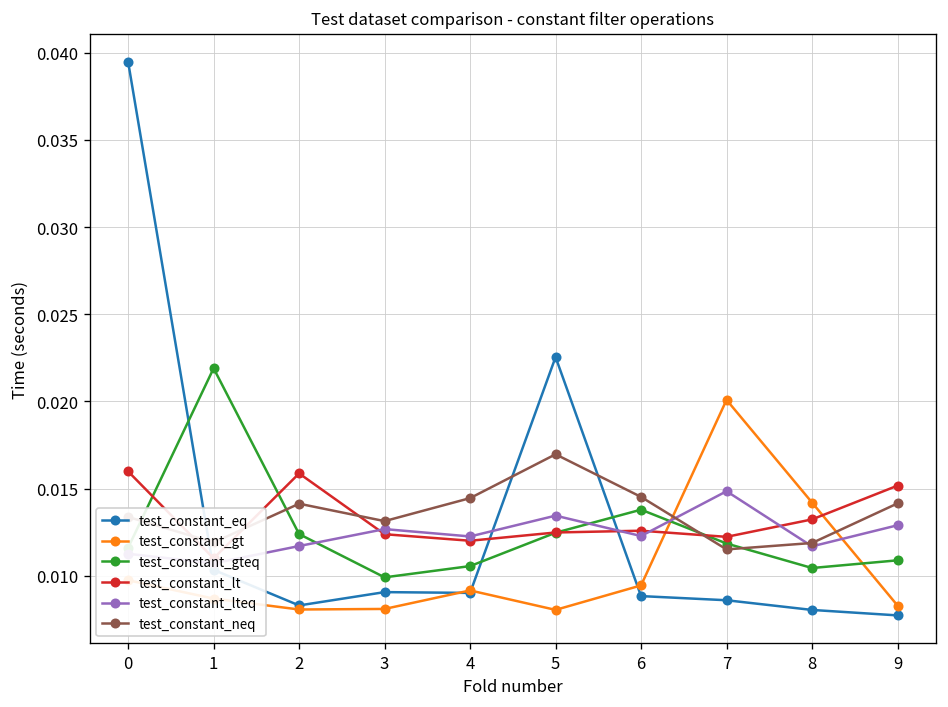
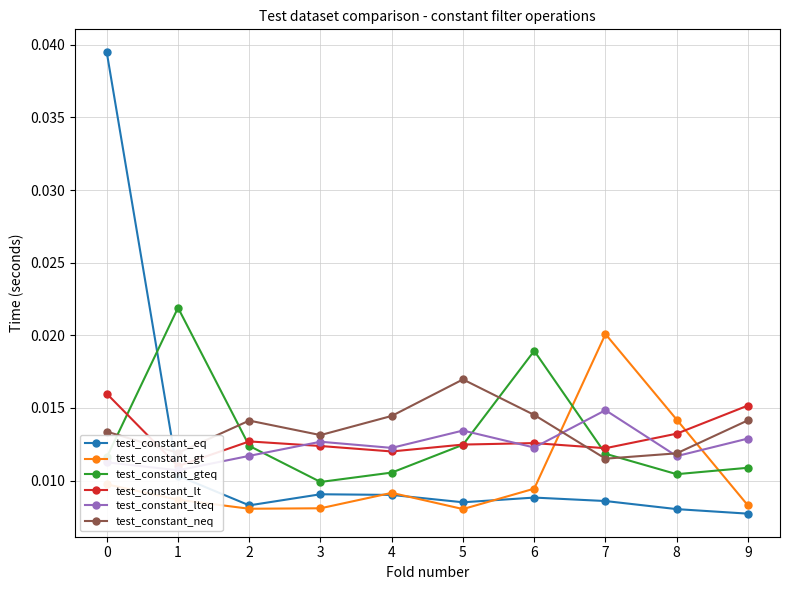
  {
    "test_constant_eq": {
      "0": 0.0395,
      "2": 0.0083,
      "3": 0.0091,
-     "5": 0.0225,
+     "5": 0.0085,
      "6": 0.0088,
      "7": 0.0086,
      "8": 0.0080,
      "9": 0.0077
    },
    "test_constant_gt": {
      "2": 0.0081,
      "3": 0.0081,
      "5": 0.0080,
      "6": 0.0094,
      "7": 0.0201,
      "8": 0.0142,
      "9": 0.0083
    },
    "test_constant_gteq": {
      "1": 0.0219,
      "2": 0.0124,
      "3": 0.0099,
      "4": 0.0105,
-     "6": 0.0138,
+     "6": 0.0189,
      "7": 0.0118,
      "8": 0.0104,
      "9": 0.0109
    },
    "test_constant_lt": {
      "0": 0.0160,
-     "2": 0.0159,
+     "2": 0.0127,
      "3": 0.0124,
      "4": 0.0120,
      "6": 0.0126,
      "7": 0.0122,
      "8": 0.0132,
      "9": 0.0152
    },
    "test_constant_lteq": {
      "2": 0.0117,
      "3": 0.0127,
      "4": 0.0122,
      "5": 0.0134,
      "6": 0.0123,
      "7": 0.0148,
      "8": 0.0117,
      "9": 0.0129
    },
    "test_constant_neq": {
      "0": 0.0134,
      "2": 0.0141,
      "3": 0.0131,
      "4": 0.0144,
      "5": 0.0170,
      "6": 0.0145,
      "7": 0.0115,
      "8": 0.0119,
      "9": 0.0141
    }
  }
